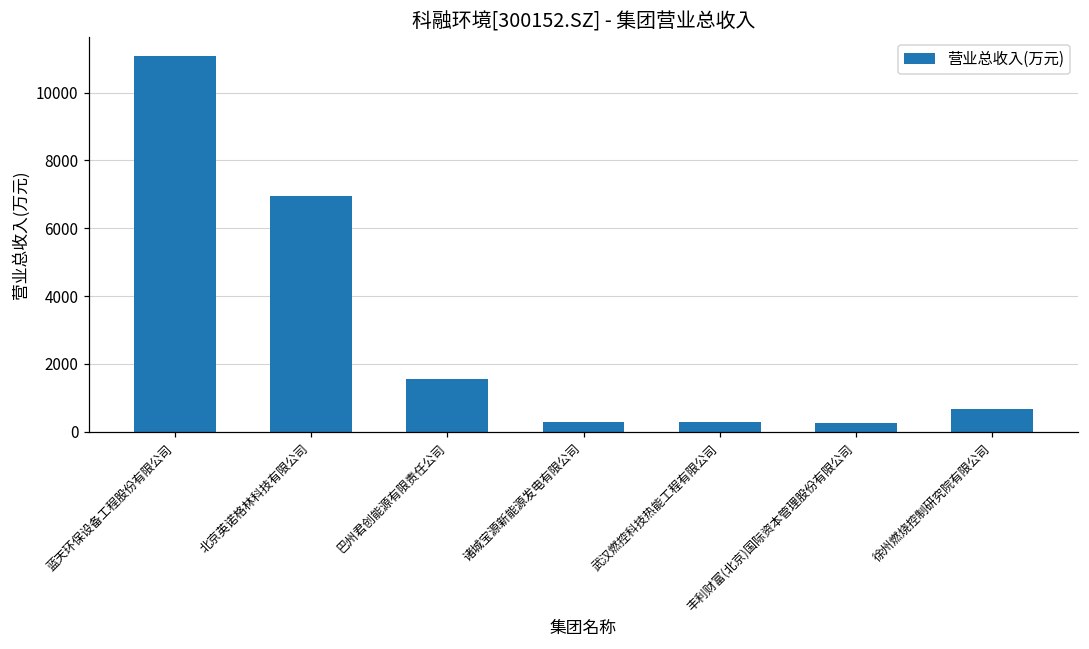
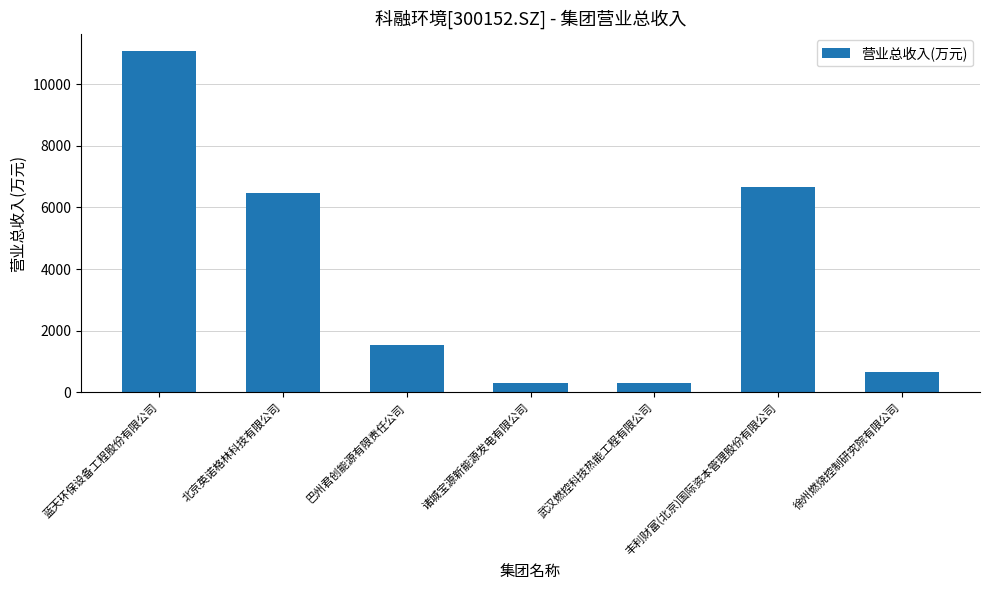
  {
    "蓝天环保设备工程股份有限公司": 11100,
-   "北京英诺格林科技有限公司": 7000,
+   "北京英诺格林科技有限公司": 6500,
    "巴州君创能源有限责任公司": 1600,
    "诸城宝源新能源发电有限公司": 300,
    "武汉燃控科技热能工程有限公司": 300,
-   "丰利财富(北京)国际资本管理股份有限公司": 300,
+   "丰利财富(北京)国际资本管理股份有限公司": 6700,
    "徐州燃烧控制研究院有限公司": 700
  }
